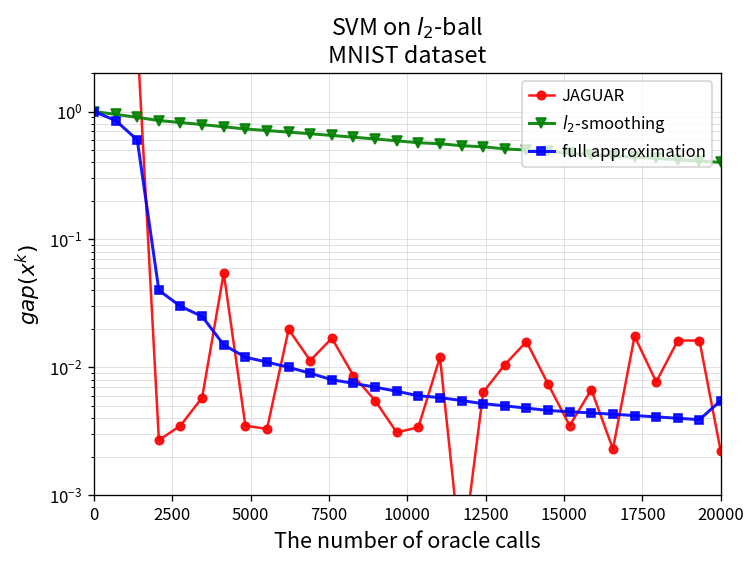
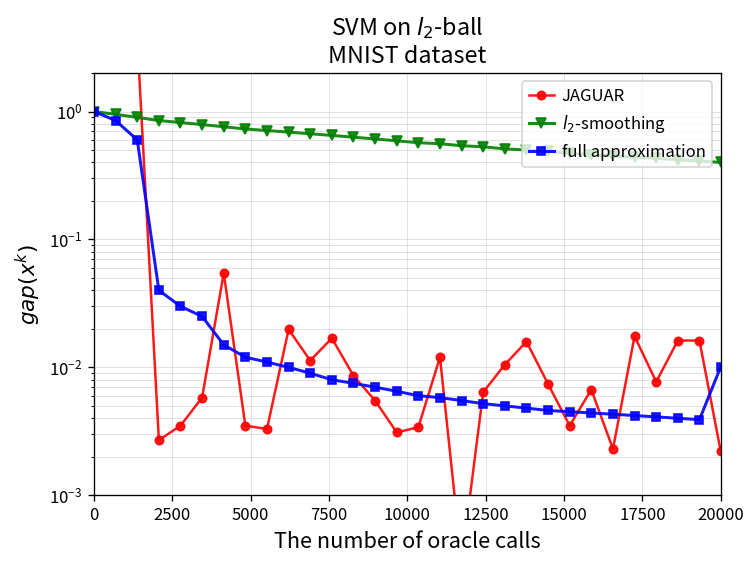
  {
    "JAGUAR": {
      "20000": 0.0022
    },
    "full approximation": {
-     "20000": 0.006
+     "20000": 0.010
    }
  }
